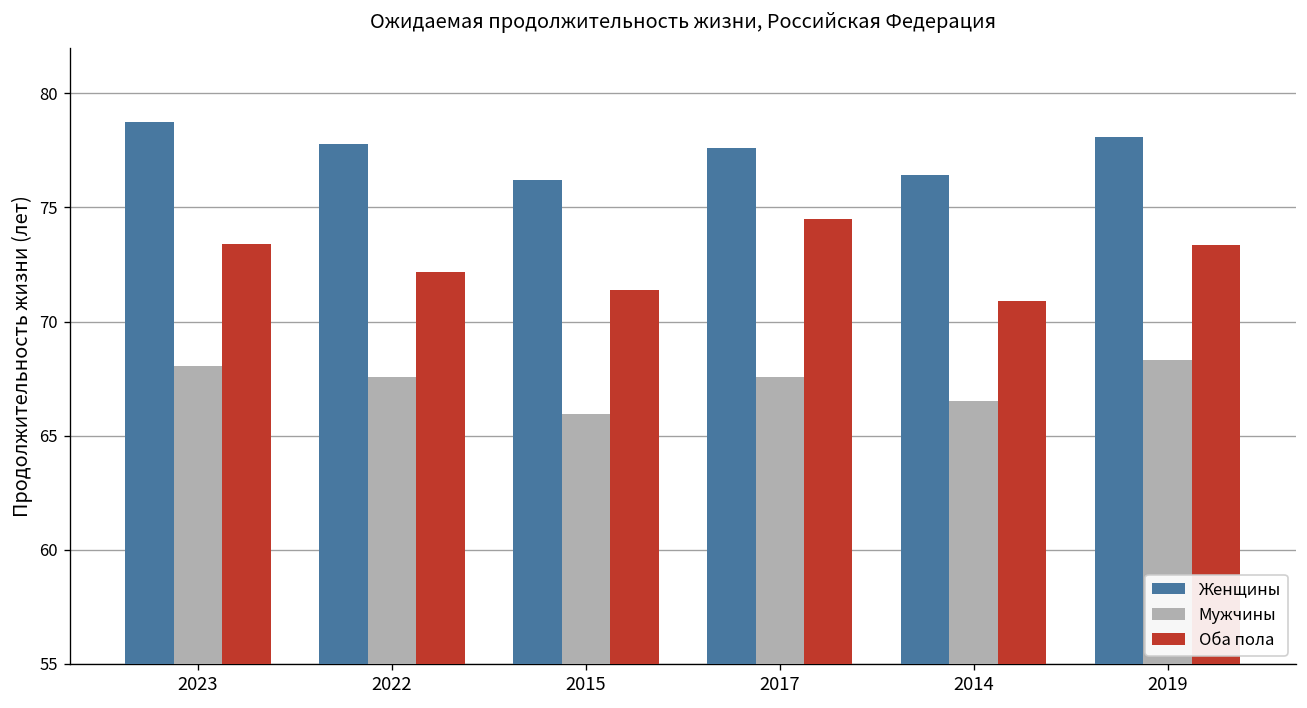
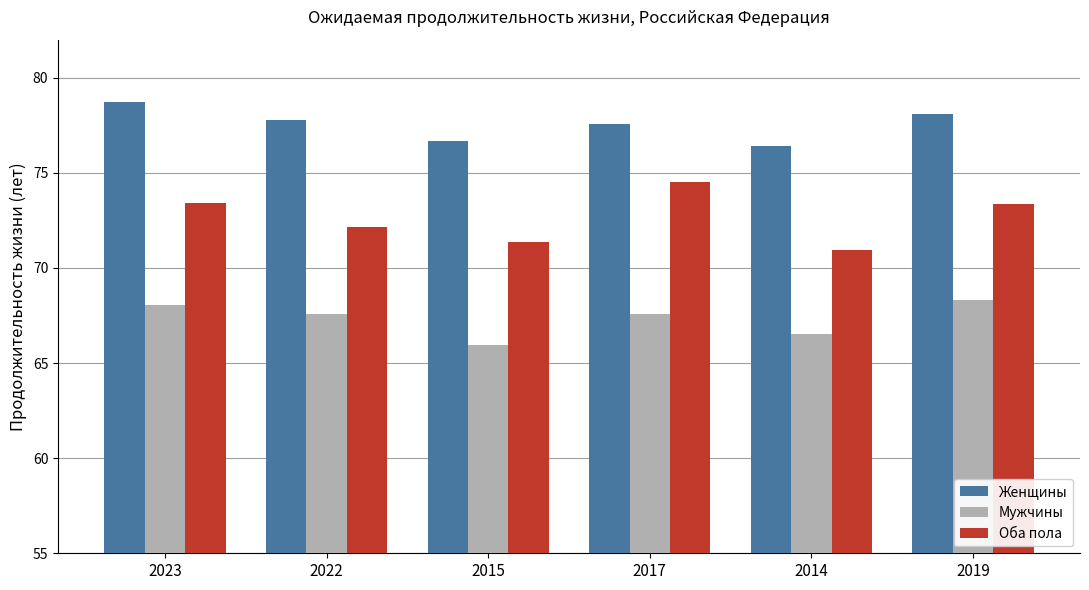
  {
    "Женщины": {
      "2023": 78.7,
      "2022": 77.8,
-     "2015": 76.2,
+     "2015": 76.7,
      "2017": 77.6,
      "2014": 76.4,
      "2019": 78.1
    },
    "Мужчины": {
      "2023": 68.0,
      "2022": 67.6,
      "2015": 66.0,
      "2017": 67.6,
      "2014": 66.5,
      "2019": 68.3
    },
    "Оба пола": {
      "2023": 73.4,
      "2022": 72.2,
      "2015": 71.4,
      "2017": 74.5,
      "2014": 70.9,
      "2019": 73.3
    }
  }
